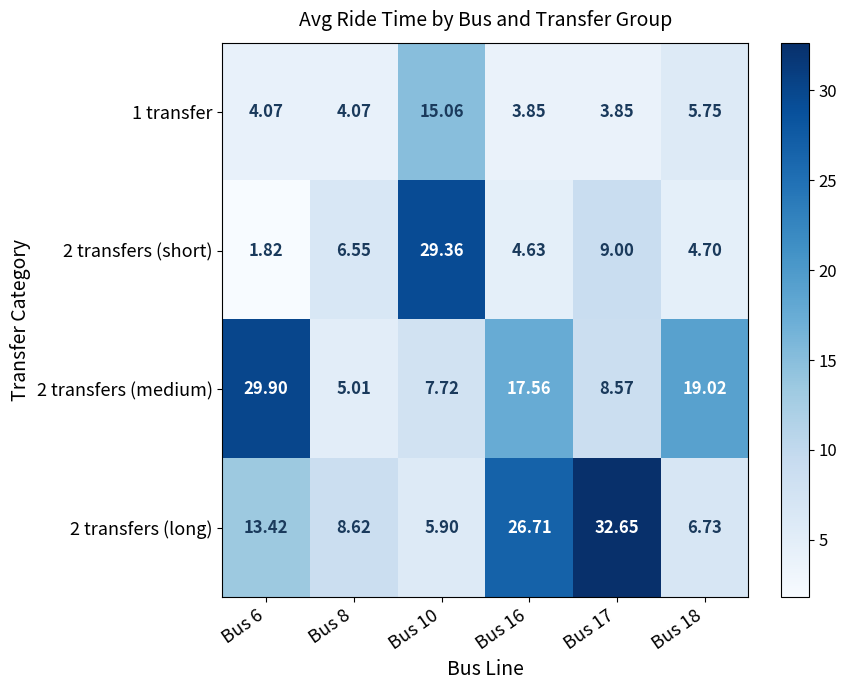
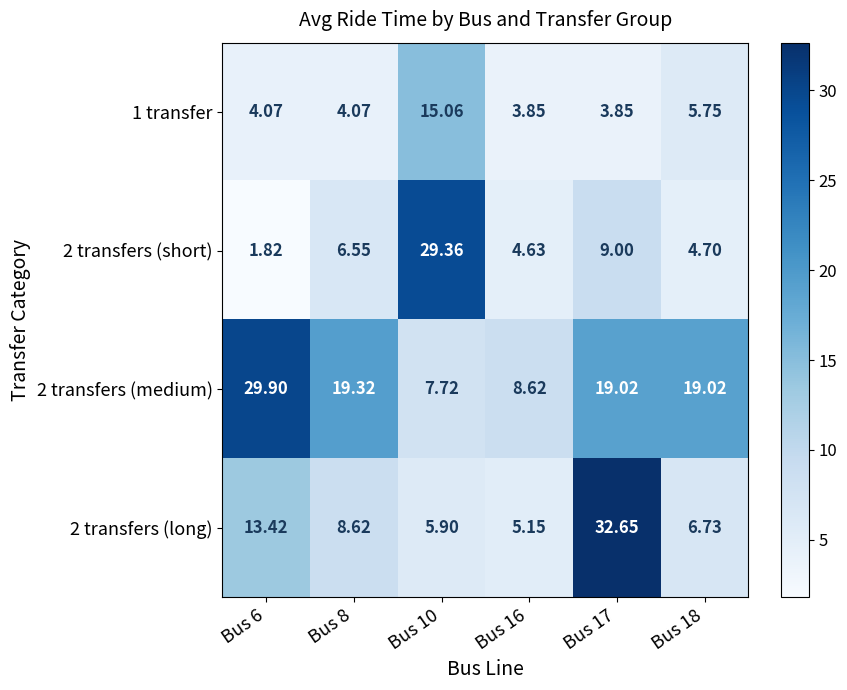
  {
    "1 transfer": {
      "Bus 6": 4.07,
      "Bus 8": 4.07,
      "Bus 10": 15.06,
      "Bus 16": 3.85,
      "Bus 17": 3.85,
      "Bus 18": 5.75
    },
    "2 transfers (short)": {
      "Bus 6": 1.82,
      "Bus 8": 6.55,
      "Bus 10": 29.36,
      "Bus 16": 4.63,
      "Bus 17": 9.00,
      "Bus 18": 4.70
    },
    "2 transfers (medium)": {
      "Bus 6": 29.90,
-     "Bus 8": 5.01,
+     "Bus 8": 19.32,
      "Bus 10": 7.72,
-     "Bus 16": 17.56,
-     "Bus 17": 8.57,
+     "Bus 16": 8.62,
+     "Bus 17": 19.02,
      "Bus 18": 19.02
    },
    "2 transfers (long)": {
      "Bus 6": 13.42,
      "Bus 8": 8.62,
      "Bus 10": 5.90,
-     "Bus 16": 26.71,
+     "Bus 16": 5.15,
      "Bus 17": 32.65,
      "Bus 18": 6.73
    }
  }
